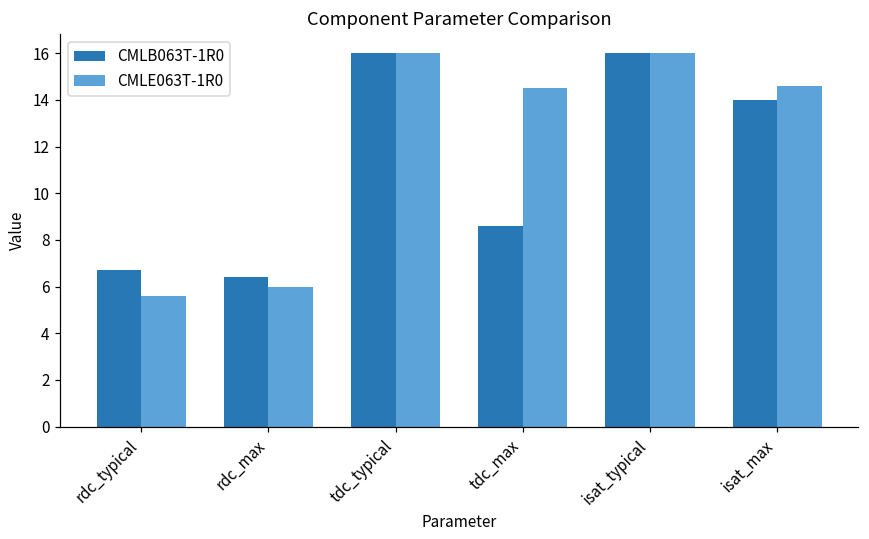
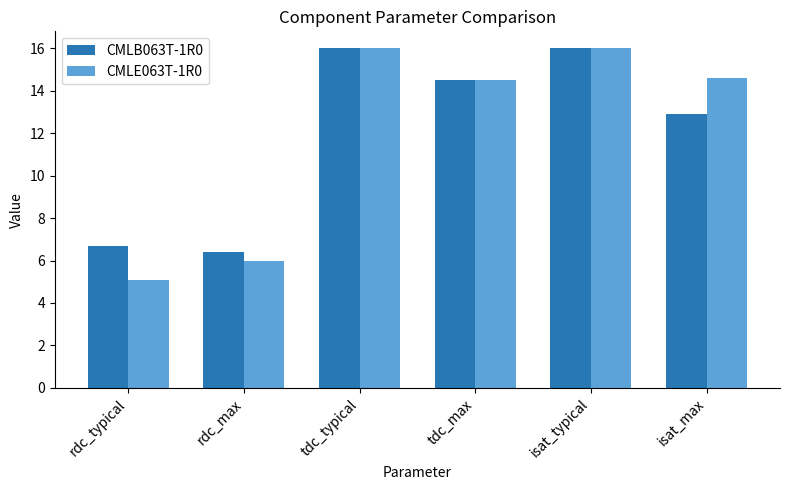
  {
    "CMLB063T-1R0": {
      "rdc_typical": 6.7,
      "rdc_max": 6.4,
      "tdc_typical": 16.0,
-     "tdc_max": 8.6,
+     "tdc_max": 14.5,
      "isat_typical": 16.0,
-     "isat_max": 14.0
+     "isat_max": 12.9
    },
    "CMLE063T-1R0": {
-     "rdc_typical": 5.6,
+     "rdc_typical": 5.1,
      "rdc_max": 6.0,
      "tdc_typical": 16.0,
      "tdc_max": 14.5,
      "isat_typical": 16.0,
      "isat_max": 14.6
    }
  }
